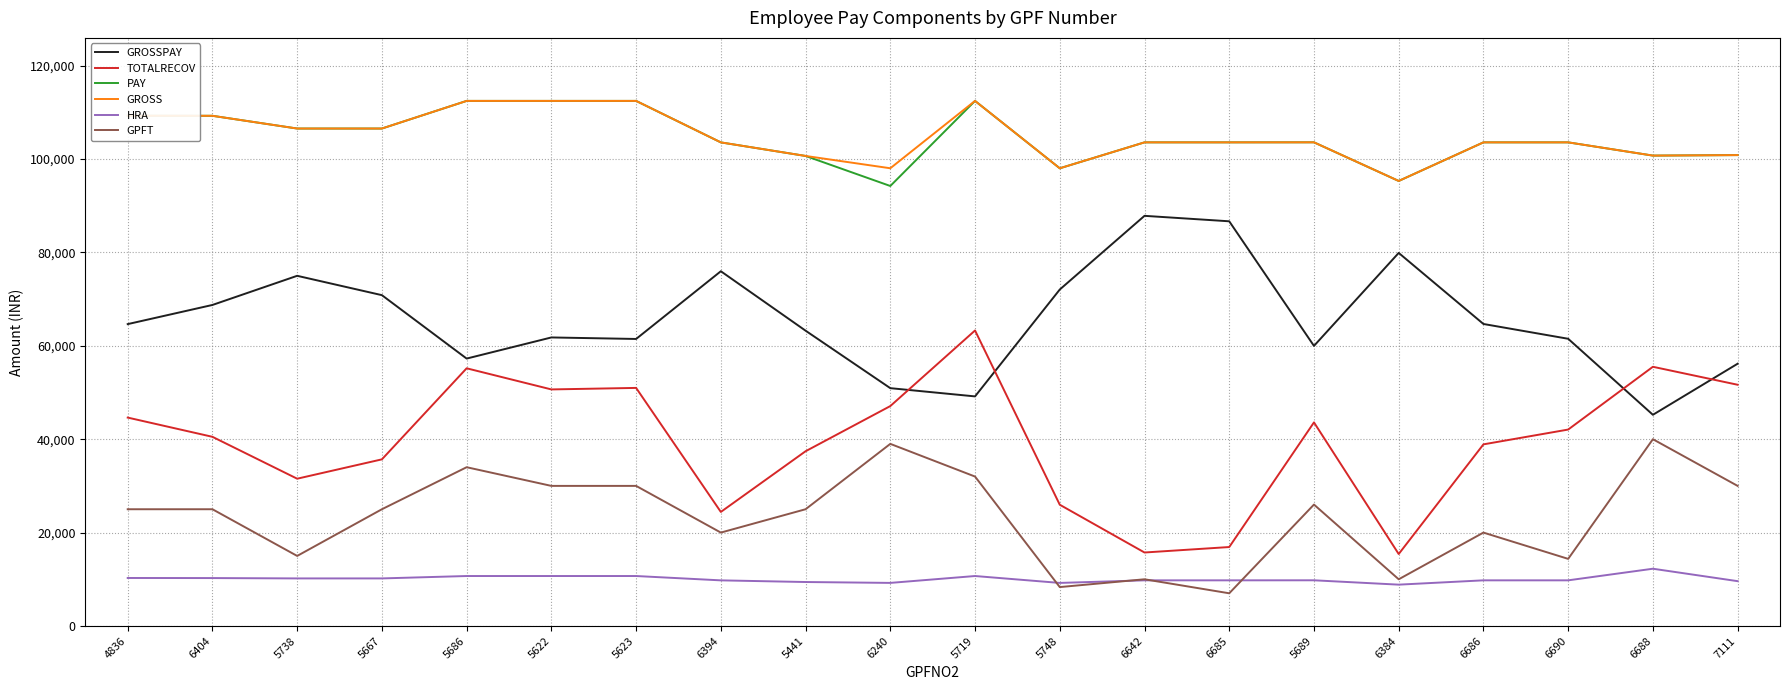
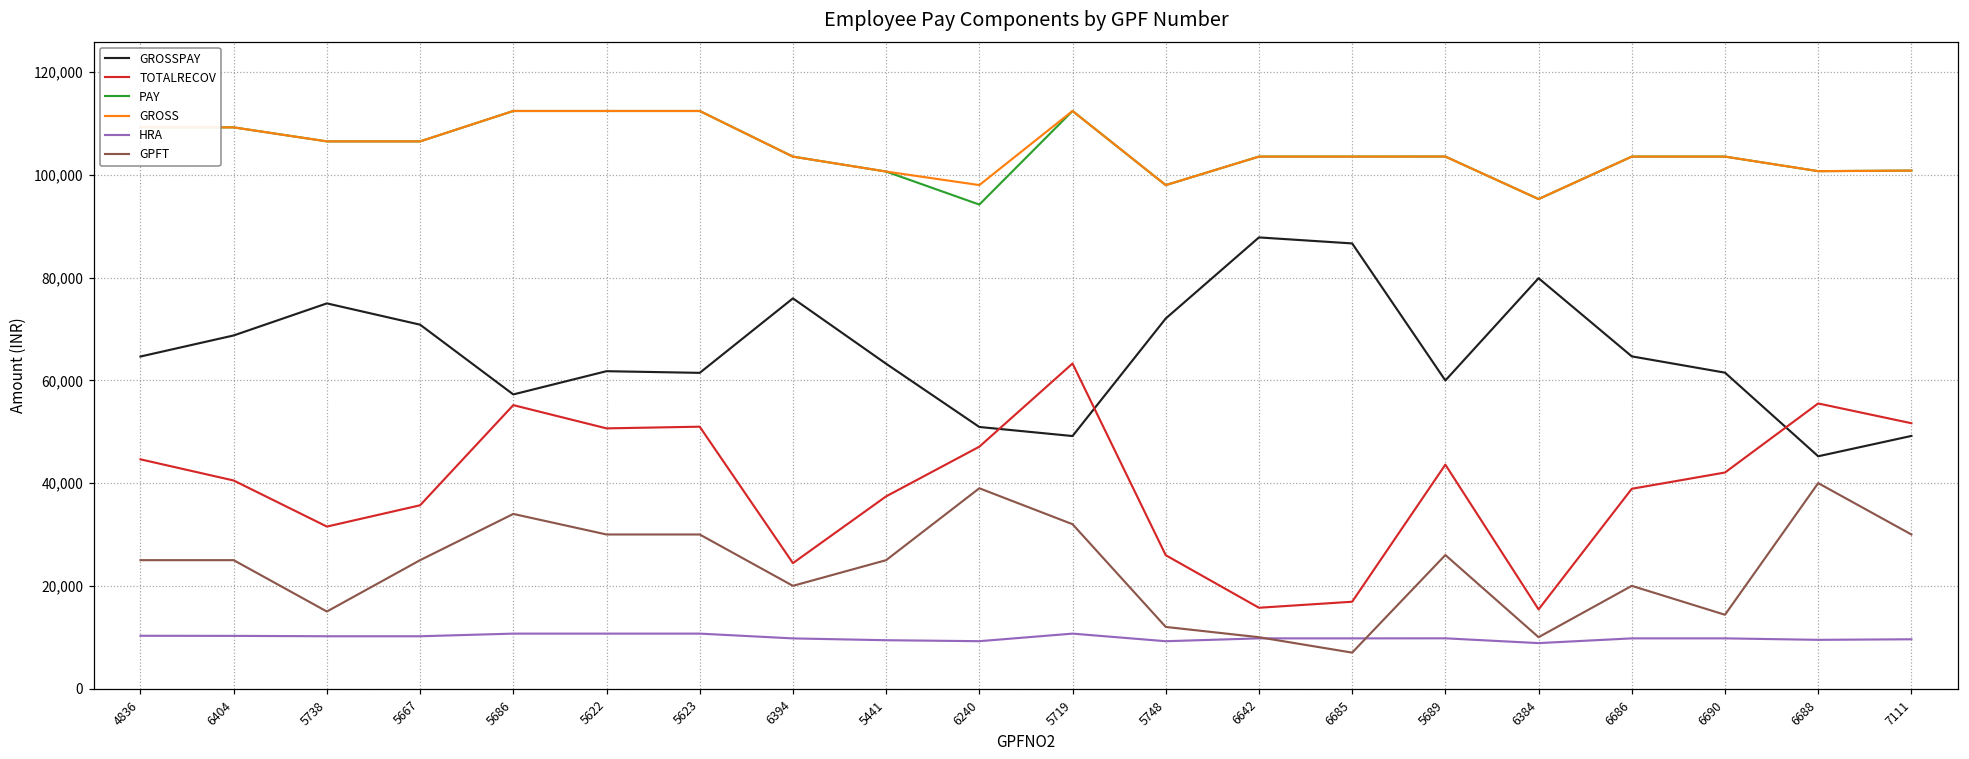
  {
    "GROSSPAY": {
      "4836": "65,000",
      "6404": "69,000",
      "5738": "75,000",
      "5667": "71,000",
      "5686": "57,000",
      "5622": "62,000",
      "5623": "61,000",
      "6394": "76,000",
      "5441": "63,000",
      "6240": "51,000",
      "5719": "49,000",
      "5748": "72,000",
      "6642": "88,000",
      "6685": "87,000",
      "5689": "60,000",
      "6384": "80,000",
      "6686": "65,000",
      "6690": "62,000",
      "6688": "45,000",
-     "7111": "56,000"
+     "7111": "49,000"
    },
    "TOTALRECOV": {
      "4836": "45,000",
      "6404": "41,000",
      "5738": "32,000",
      "5667": "36,000",
      "5686": "55,000",
      "5622": "51,000",
      "5623": "51,000",
      "6394": "24,000",
      "5441": "37,000",
      "6240": "47,000",
      "5719": "63,000",
      "5748": "26,000",
      "6642": "16,000",
      "6685": "17,000",
      "5689": "44,000",
      "6384": "15,000",
      "6686": "39,000",
      "6690": "42,000",
      "6688": "56,000",
      "7111": "52,000"
    },
    "PAY": {
      "6240": "94,000"
    },
    "GROSS": {
      "6240": "98,000"
    },
    "HRA": {
      "4836": "10,000",
      "6404": "10,000",
      "5738": "10,000",
      "5667": "10,000",
      "5686": "11,000",
      "5622": "11,000",
      "5623": "11,000",
      "6394": "10,000",
      "5441": "9,000",
      "6240": "9,000",
      "5719": "11,000",
      "5748": "9,000",
      "6685": "10,000",
      "5689": "10,000",
      "6384": "9,000",
      "6686": "10,000",
      "6690": "10,000",
-     "6688": "12,000",
+     "6688": "9,000",
      "7111": "10,000"
    },
    "GPFT": {
      "4836": "25,000",
      "6404": "25,000",
      "5738": "15,000",
      "5667": "25,000",
      "5686": "34,000",
      "5622": "30,000",
      "5623": "30,000",
      "6394": "20,000",
      "5441": "25,000",
      "6240": "39,000",
      "5719": "32,000",
-     "5748": "8,000",
+     "5748": "12,000",
      "6685": "7,000",
      "5689": "26,000",
      "6384": "10,000",
      "6686": "20,000",
      "6690": "14,000",
      "6688": "40,000",
      "7111": "30,000"
    }
  }
